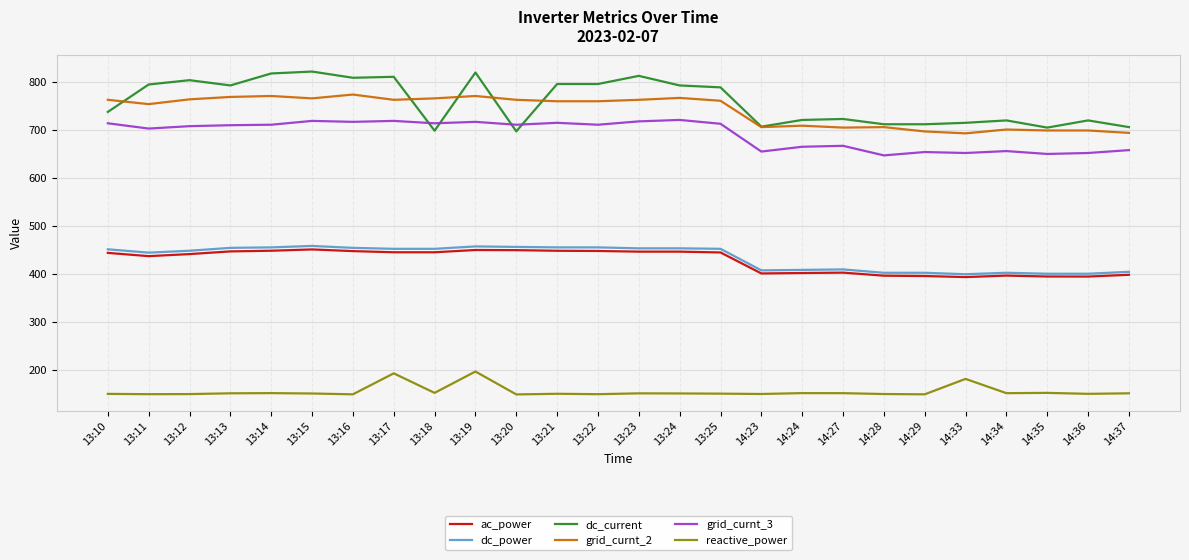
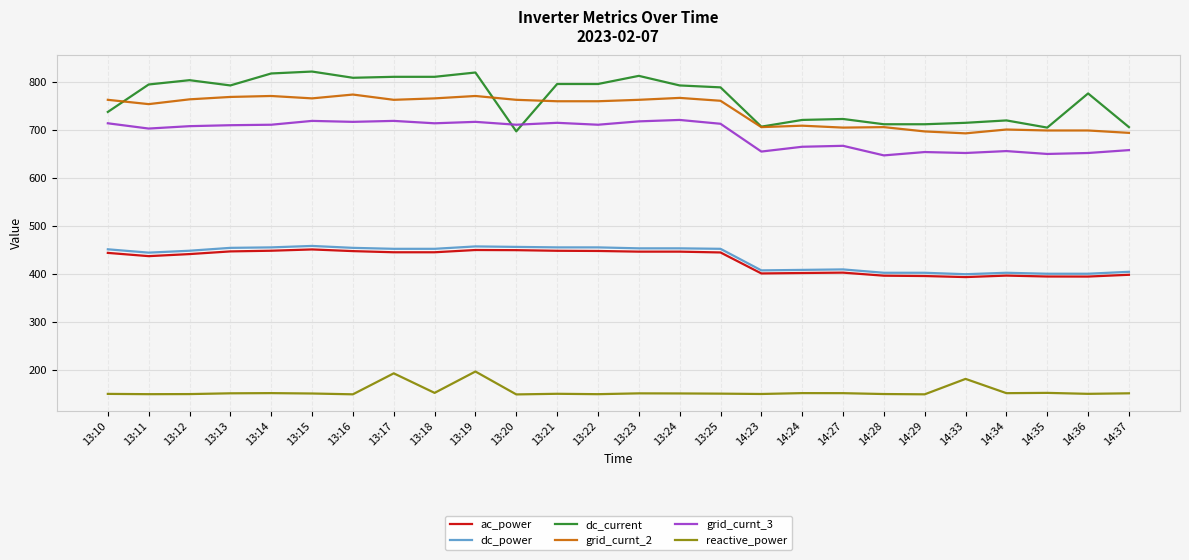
  {
    "ac_power": {
      "13:10": 440,
      "13:11": 440,
      "13:12": 440,
      "13:13": 450,
      "13:14": 450,
      "13:15": 450,
      "13:16": 450,
      "13:17": 440,
      "13:18": 440,
      "13:19": 450,
      "13:20": 450,
      "13:21": 450,
      "13:22": 450,
      "13:23": 450,
      "13:24": 450,
      "13:25": 440,
      "14:23": 400,
      "14:24": 400,
      "14:27": 400,
      "14:28": 400,
      "14:29": 400,
      "14:33": 390,
      "14:34": 400,
      "14:35": 390,
      "14:36": 390,
      "14:37": 400
    },
    "dc_power": {
      "13:10": 450,
      "13:11": 440,
      "13:12": 450,
      "13:13": 450,
      "13:14": 460,
      "13:15": 460,
      "13:16": 450,
      "13:17": 450,
      "13:18": 450,
      "13:19": 460,
      "13:20": 460,
      "13:21": 460,
      "13:22": 460,
      "13:23": 450,
      "13:24": 450,
      "13:25": 450,
      "14:23": 410,
      "14:24": 410,
      "14:27": 410,
      "14:28": 400,
      "14:29": 400,
      "14:33": 400,
      "14:34": 400,
      "14:35": 400,
      "14:36": 400,
      "14:37": 400
    },
    "dc_current": {
      "13:10": 740,
      "13:11": 800,
      "13:12": 800,
      "13:13": 790,
      "13:14": 820,
      "13:15": 820,
      "13:16": 810,
      "13:17": 810,
-     "13:18": 700,
+     "13:18": 810,
      "13:19": 820,
      "13:20": 700,
      "13:21": 800,
      "13:22": 800,
      "13:23": 810,
      "13:24": 790,
      "13:25": 790,
      "14:24": 720,
      "14:27": 720,
      "14:28": 710,
      "14:29": 710,
      "14:33": 720,
      "14:34": 720,
      "14:35": 710,
-     "14:36": 720,
+     "14:36": 780,
      "14:37": 710
    },
    "grid_curnt_2": {
      "13:10": 760,
      "13:11": 750,
      "13:12": 760,
      "13:13": 770,
      "13:14": 770,
      "13:15": 770,
      "13:16": 770,
      "13:17": 760,
      "13:18": 770,
      "13:19": 770,
      "13:20": 760,
      "13:21": 760,
      "13:22": 760,
      "13:23": 760,
      "13:24": 770,
      "13:25": 760,
      "14:24": 710,
      "14:27": 710,
      "14:28": 710,
      "14:29": 700,
      "14:33": 690,
      "14:34": 700,
      "14:35": 700,
      "14:36": 700,
      "14:37": 690
    },
    "grid_curnt_3": {
      "13:10": 710,
      "13:11": 700,
      "13:12": 710,
      "13:13": 710,
      "13:14": 710,
      "13:15": 720,
      "13:16": 720,
      "13:17": 720,
      "13:18": 710,
      "13:19": 720,
      "13:20": 710,
      "13:21": 720,
      "13:22": 710,
      "13:23": 720,
      "13:24": 720,
      "13:25": 710,
      "14:23": 660,
      "14:24": 670,
      "14:27": 670,
      "14:28": 650,
      "14:29": 650,
      "14:33": 650,
      "14:34": 660,
      "14:35": 650,
      "14:36": 650,
      "14:37": 660
    },
    "reactive_power": {
      "13:10": 150,
      "13:11": 150,
      "13:12": 150,
      "13:13": 150,
      "13:14": 150,
      "13:15": 150,
      "13:16": 150,
      "13:17": 190,
      "13:18": 150,
      "13:19": 200,
      "13:20": 150,
      "13:21": 150,
      "13:22": 150,
      "13:23": 150,
      "13:24": 150,
      "13:25": 150,
      "14:23": 150,
      "14:24": 150,
      "14:27": 150,
      "14:28": 150,
      "14:29": 150,
      "14:33": 180,
      "14:34": 150,
      "14:35": 150,
      "14:36": 150,
      "14:37": 150
    }
  }
